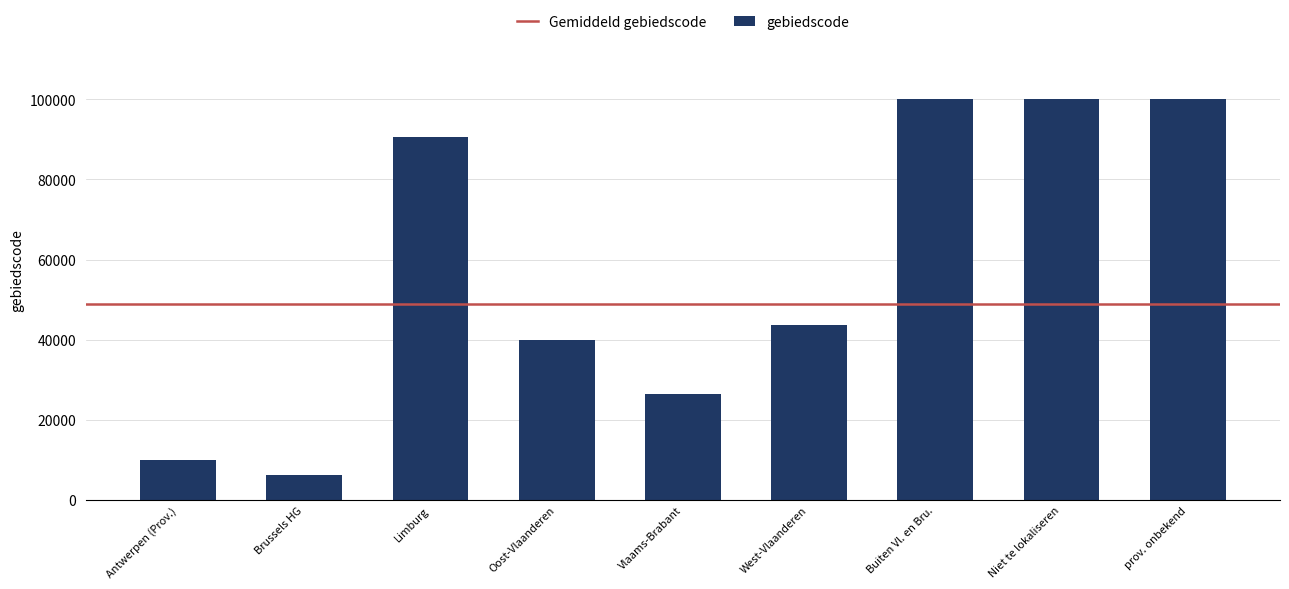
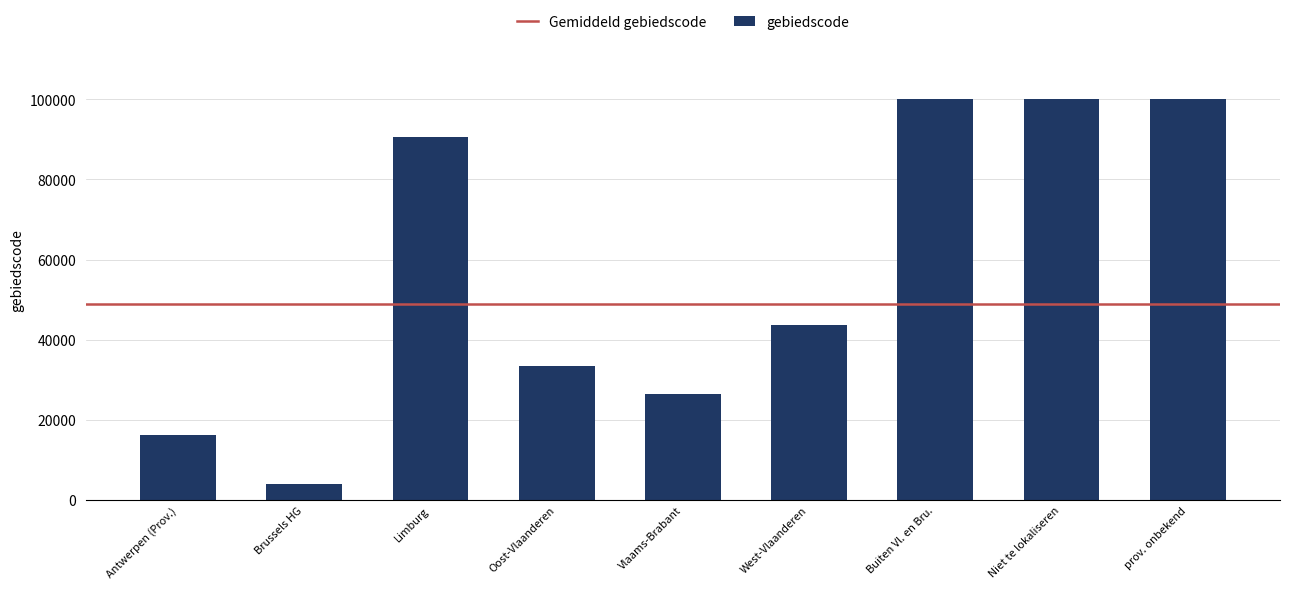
  {
-   "Antwerpen (Prov.)": 10000,
-   "Brussels HG": 6000,
+   "Antwerpen (Prov.)": 16000,
+   "Brussels HG": 4000,
    "Limburg": 91000,
-   "Oost-Vlaanderen": 40000,
+   "Oost-Vlaanderen": 34000,
    "Vlaams-Brabant": 26000,
    "West-Vlaanderen": 44000,
    "Buiten Vl. en Bru.": 100000,
    "Niet te lokaliseren": 100000,
    "prov. onbekend": 100000
  }
